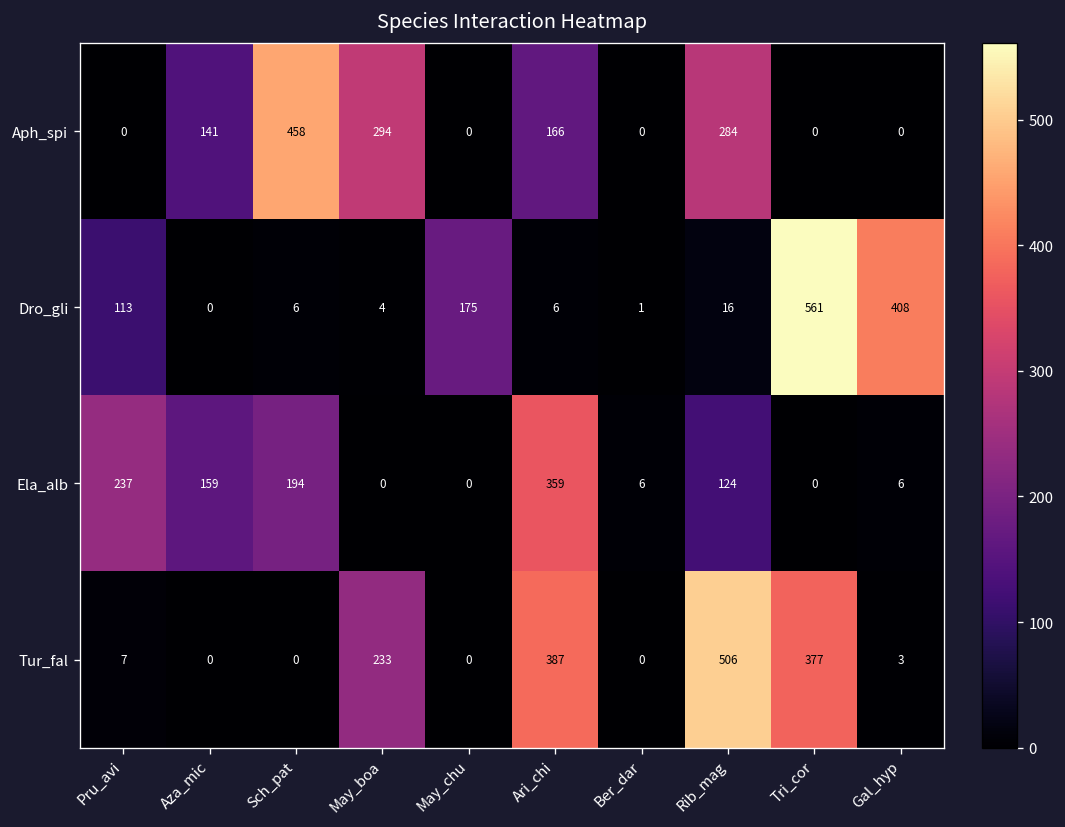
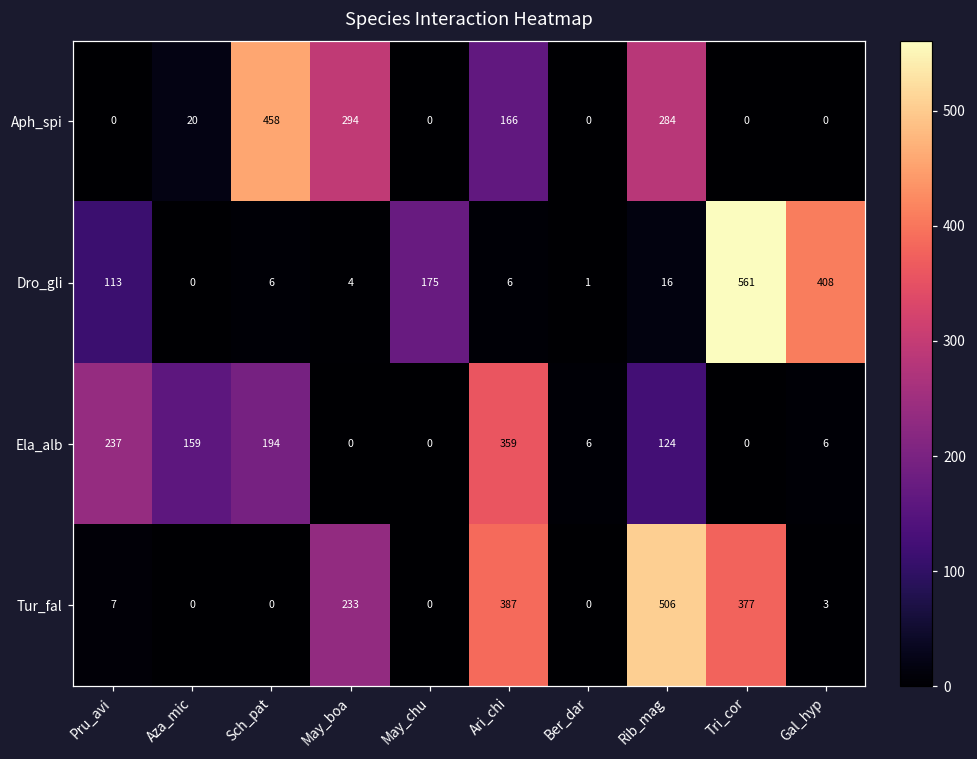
  {
    "Aph_spi": {
      "Pru_avi": 0,
-     "Aza_mic": 141,
+     "Aza_mic": 20,
      "Sch_pat": 458,
      "May_boa": 294,
      "May_chu": 0,
      "Ari_chi": 166,
      "Ber_dar": 0,
      "Rib_mag": 284,
      "Tri_cor": 0,
      "Gal_hyp": 0
    },
    "Dro_gli": {
      "Pru_avi": 113,
      "Aza_mic": 0,
      "Sch_pat": 6,
      "May_boa": 4,
      "May_chu": 175,
      "Ari_chi": 6,
      "Ber_dar": 1,
      "Rib_mag": 16,
      "Tri_cor": 561,
      "Gal_hyp": 408
    },
    "Ela_alb": {
      "Pru_avi": 237,
      "Aza_mic": 159,
      "Sch_pat": 194,
      "May_boa": 0,
      "May_chu": 0,
      "Ari_chi": 359,
      "Ber_dar": 6,
      "Rib_mag": 124,
      "Tri_cor": 0,
      "Gal_hyp": 6
    },
    "Tur_fal": {
      "Pru_avi": 7,
      "Aza_mic": 0,
      "Sch_pat": 0,
      "May_boa": 233,
      "May_chu": 0,
      "Ari_chi": 387,
      "Ber_dar": 0,
      "Rib_mag": 506,
      "Tri_cor": 377,
      "Gal_hyp": 3
    }
  }
